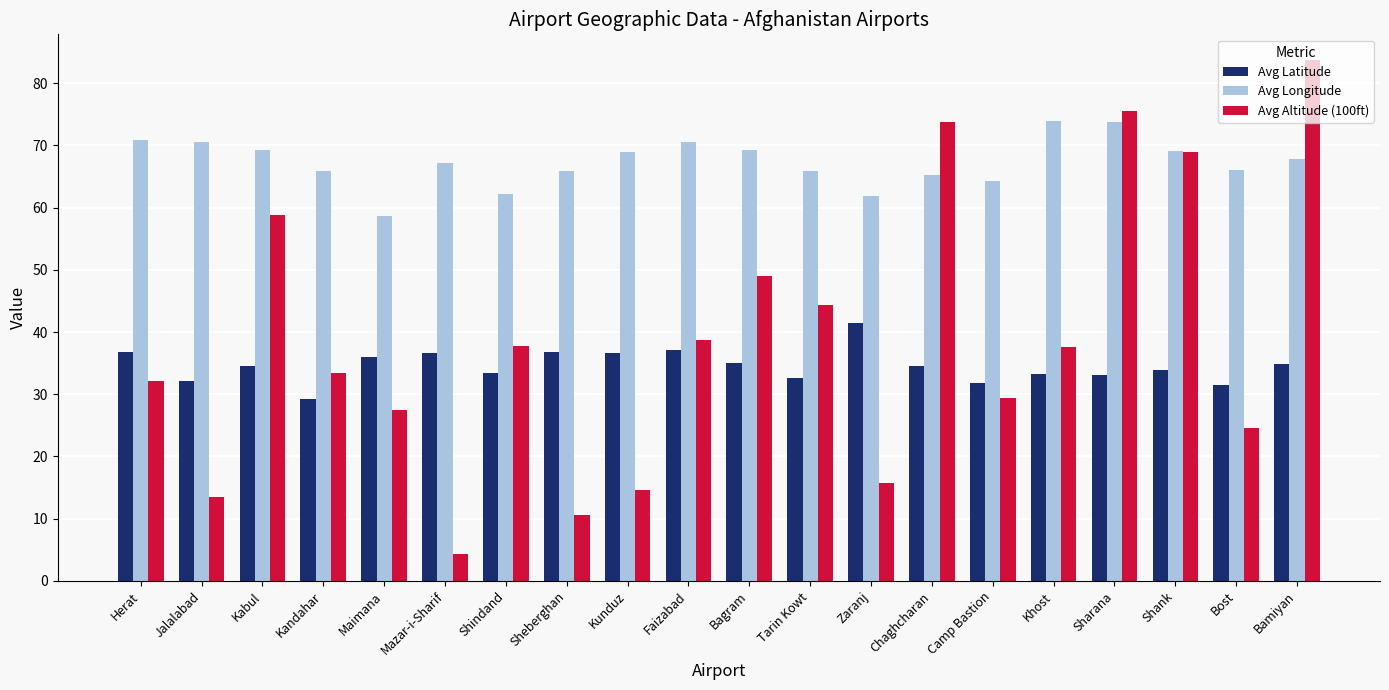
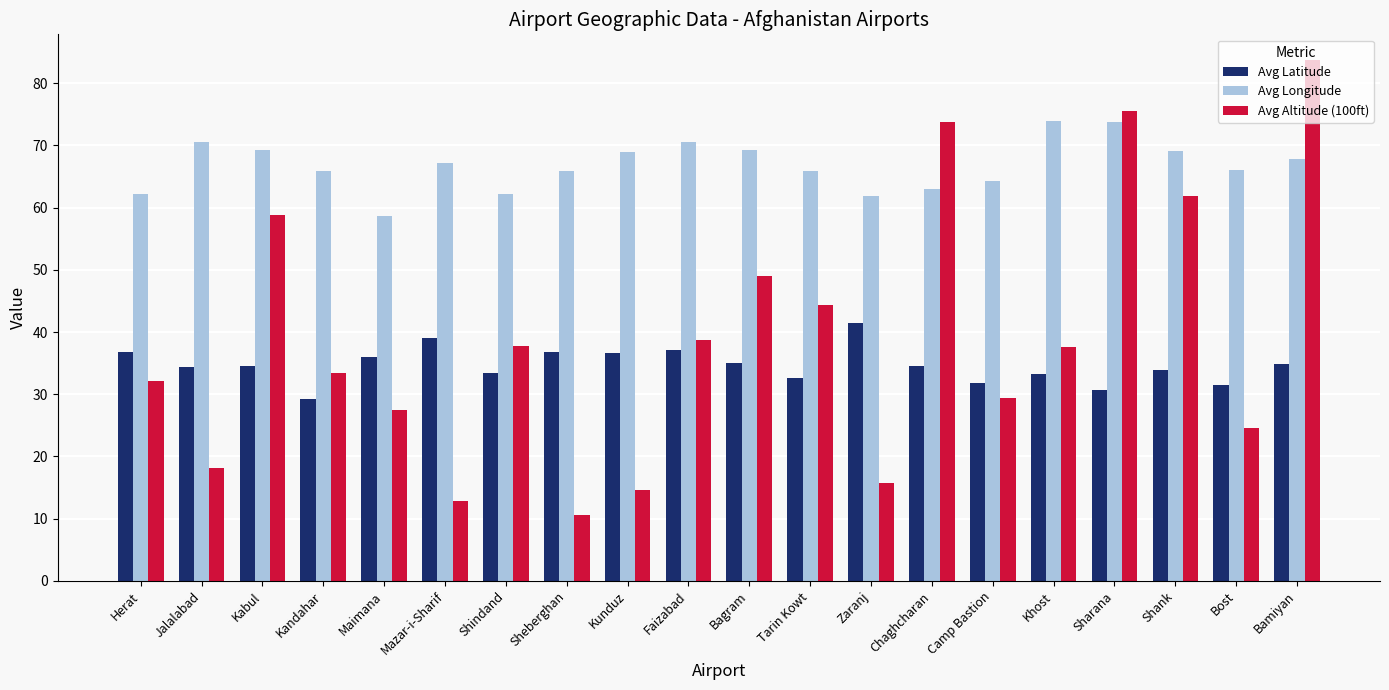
  {
    "Avg Latitude": {
      "Herat": 37,
-     "Jalalabad": 32,
+     "Jalalabad": 34,
      "Kabul": 35,
      "Kandahar": 29,
      "Maimana": 36,
-     "Mazar-i-Sharif": 37,
+     "Mazar-i-Sharif": 39,
      "Shindand": 33,
      "Sheberghan": 37,
      "Kunduz": 37,
      "Faizabad": 37,
      "Bagram": 35,
      "Tarin Kowt": 33,
      "Zaranj": 41,
      "Chaghcharan": 35,
      "Camp Bastion": 32,
      "Khost": 33,
-     "Sharana": 33,
+     "Sharana": 31,
      "Shank": 34,
      "Bost": 32,
      "Bamiyan": 35
    },
    "Avg Longitude": {
-     "Herat": 71,
+     "Herat": 62,
      "Jalalabad": 71,
      "Kabul": 69,
      "Kandahar": 66,
      "Maimana": 59,
      "Mazar-i-Sharif": 67,
      "Shindand": 62,
      "Sheberghan": 66,
      "Kunduz": 69,
      "Faizabad": 71,
      "Bagram": 69,
      "Tarin Kowt": 66,
      "Zaranj": 62,
-     "Chaghcharan": 65,
+     "Chaghcharan": 63,
      "Camp Bastion": 64,
      "Khost": 74,
      "Sharana": 74,
      "Shank": 69,
      "Bost": 66,
      "Bamiyan": 68
    },
    "Avg Altitude (100ft)": {
      "Herat": 32,
-     "Jalalabad": 13,
+     "Jalalabad": 18,
      "Kabul": 59,
      "Kandahar": 33,
      "Maimana": 27,
-     "Mazar-i-Sharif": 4,
+     "Mazar-i-Sharif": 13,
      "Shindand": 38,
      "Sheberghan": 11,
      "Kunduz": 15,
      "Faizabad": 39,
      "Bagram": 49,
      "Tarin Kowt": 44,
      "Zaranj": 16,
      "Chaghcharan": 74,
      "Camp Bastion": 29,
      "Khost": 38,
      "Sharana": 76,
-     "Shank": 69,
+     "Shank": 62,
      "Bost": 25
    }
  }
